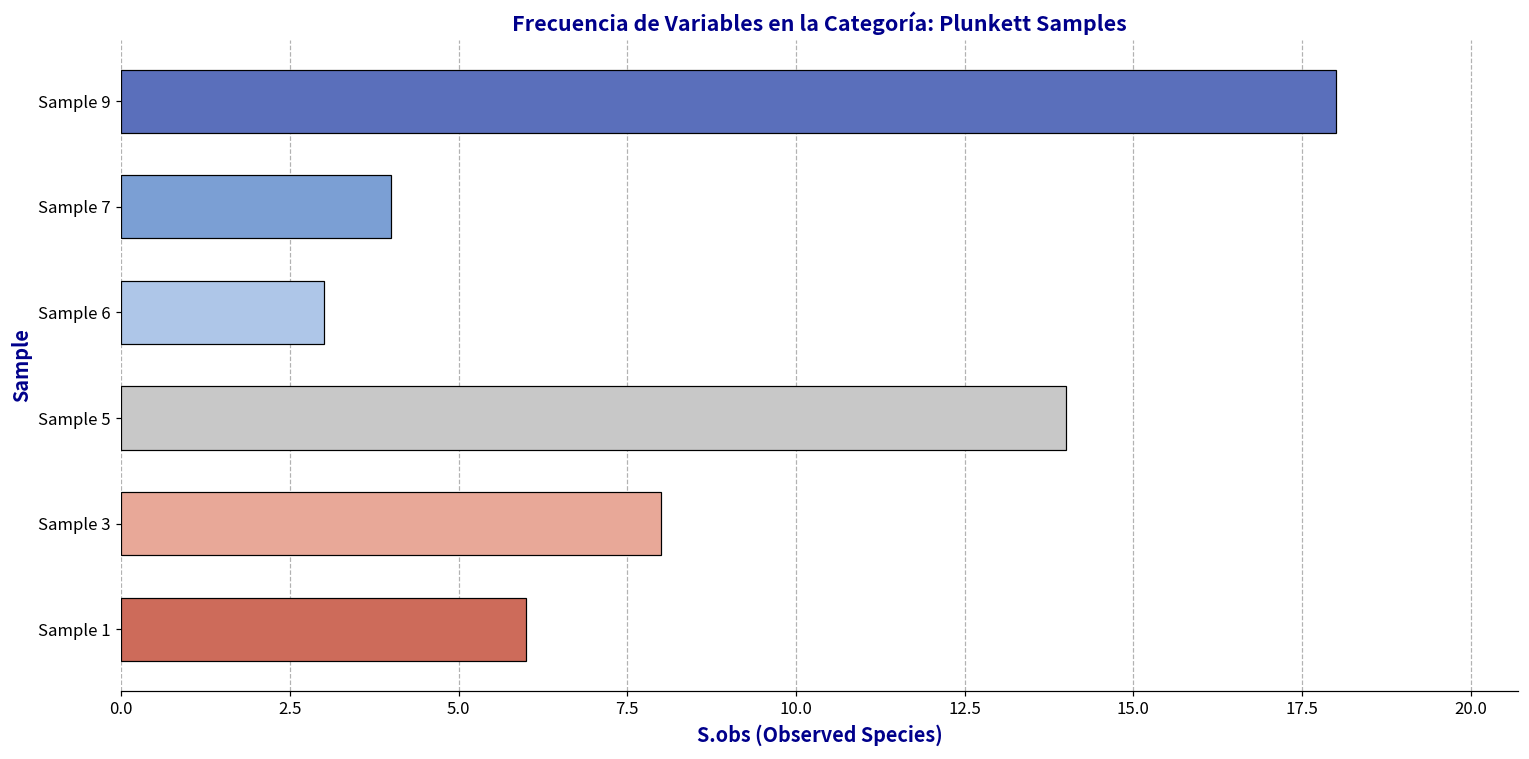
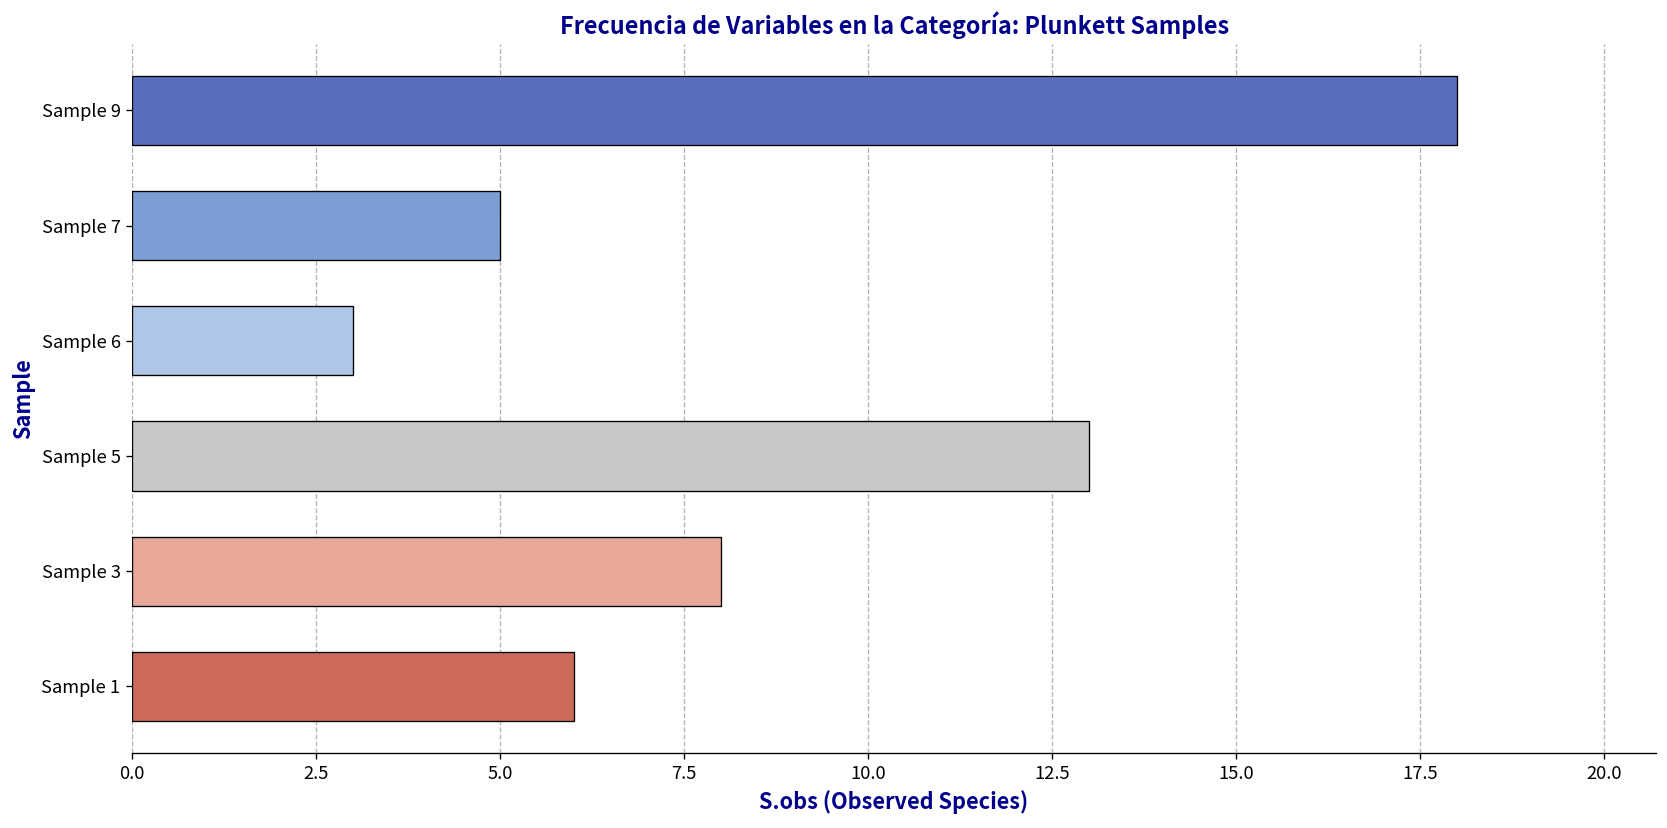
  {
    "Sample 9": 18,
-   "Sample 7": 4,
+   "Sample 7": 5,
    "Sample 6": 3,
-   "Sample 5": 14,
+   "Sample 5": 13,
    "Sample 3": 8,
    "Sample 1": 6
  }
